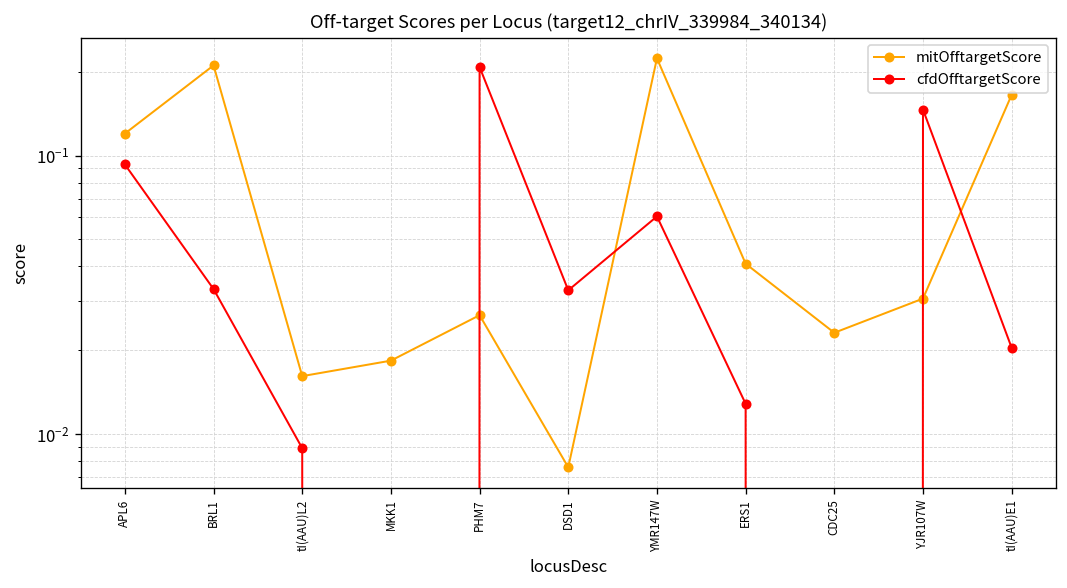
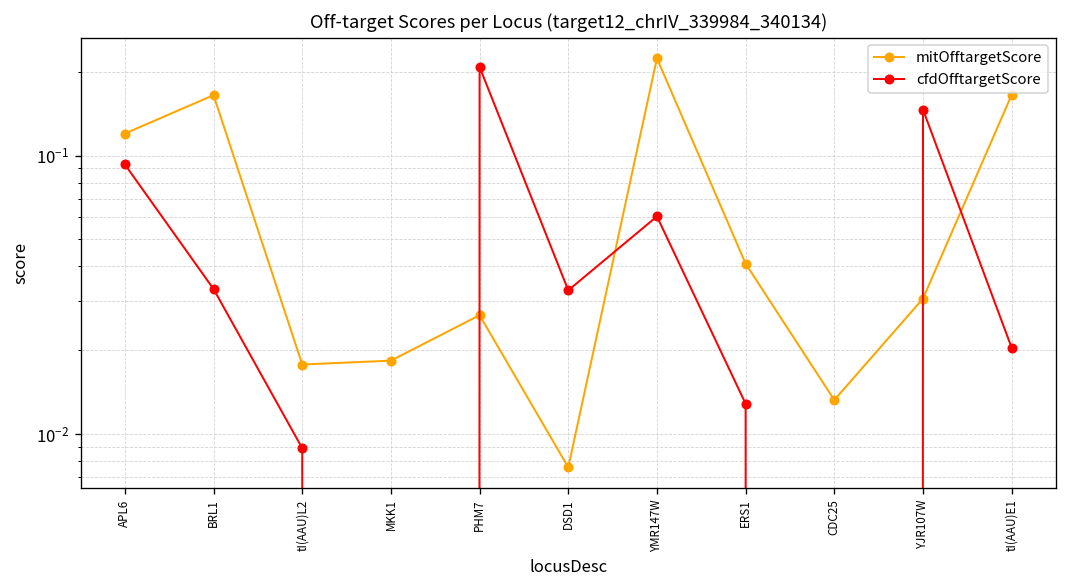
  {
    "mitOfftargetScore": {
      "APL6": 0.12,
-     "BRL1": 0.21,
-     "tI(AAU)L2": 0.016,
+     "BRL1": 0.17,
+     "tI(AAU)L2": 0.018,
      "MKK1": 0.018,
      "PHM7": 0.027,
      "DSD1": 0.0076,
      "YMR147W": 0.22,
      "ERS1": 0.041,
-     "CDC25": 0.023,
+     "CDC25": 0.013,
      "YJR107W": 0.031
    },
    "cfdOfftargetScore": {
      "APL6": 0.093,
      "BRL1": 0.033,
      "tI(AAU)L2": 0.009,
      "PHM7": 0.21,
      "DSD1": 0.033,
      "YMR147W": 0.061,
      "ERS1": 0.013,
      "YJR107W": 0.15,
      "tI(AAU)E1": 0.020
    }
  }
